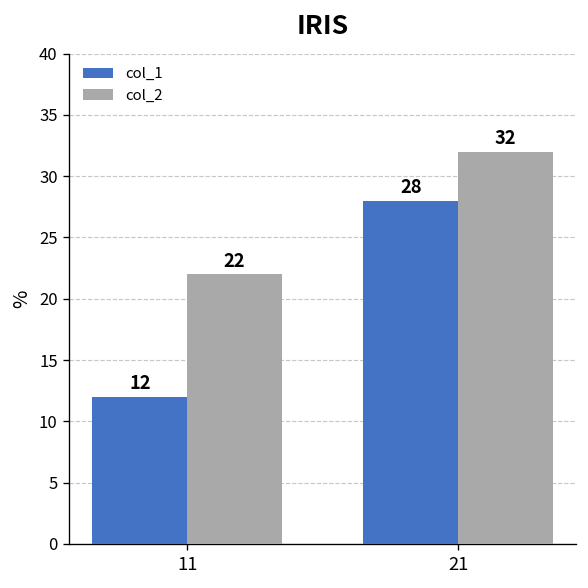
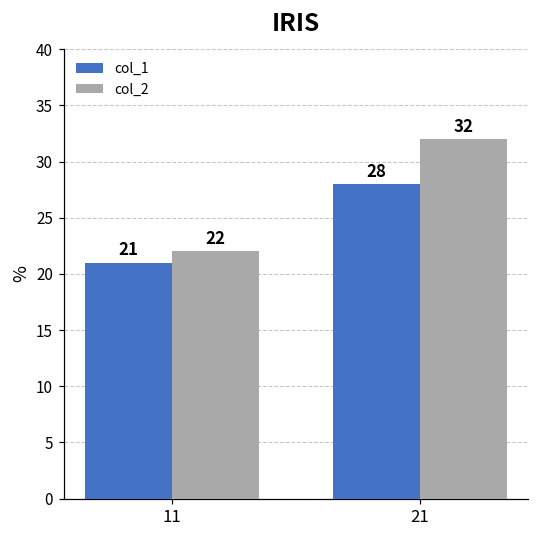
  {
    "col_1": {
-     "11": 12,
+     "11": 21,
      "21": 28
    },
    "col_2": {
      "11": 22,
      "21": 32
    }
  }
